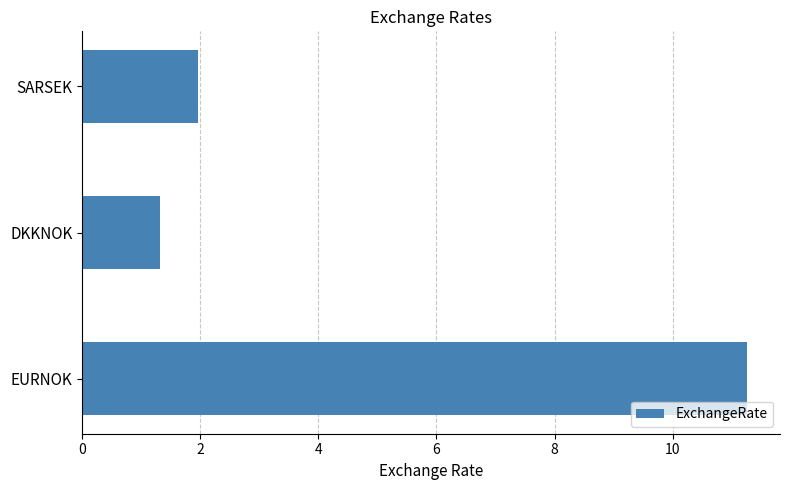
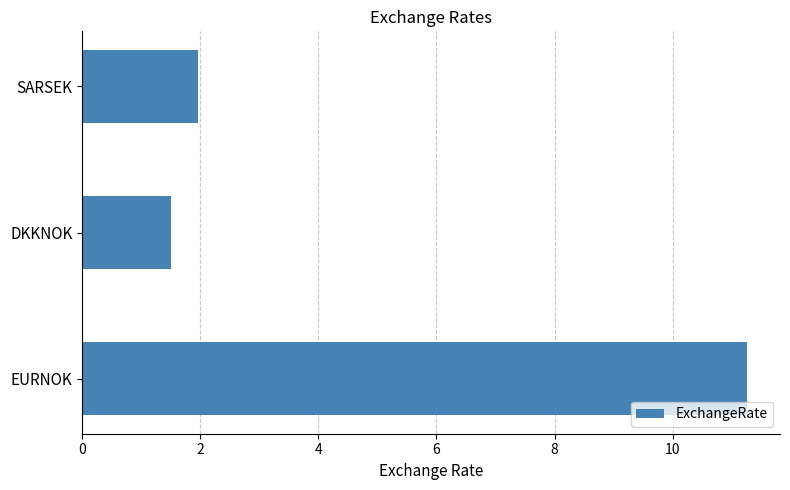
  {
    "SARSEK": 2.0,
-   "DKKNOK": 1.3,
+   "DKKNOK": 1.5,
    "EURNOK": 11.3
  }
